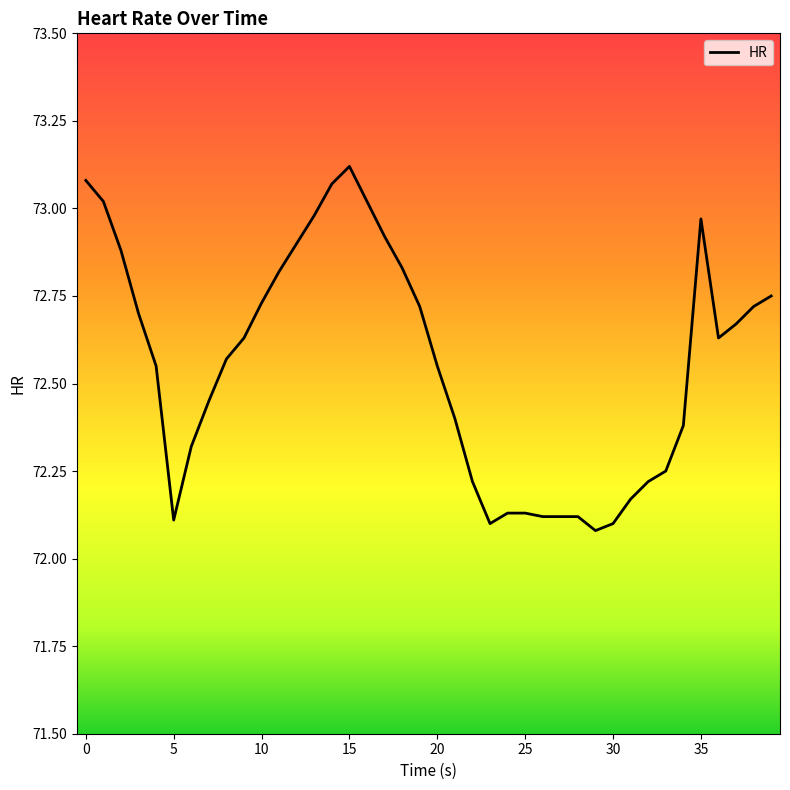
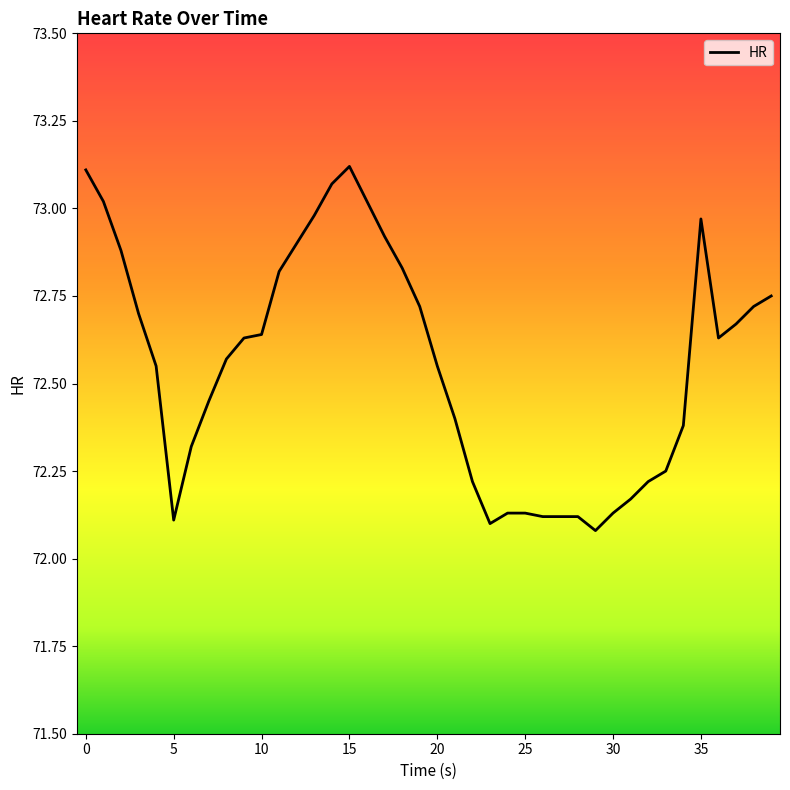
  {
-   "0": 73.08,
+   "0": 73.11,
    "5": 72.11,
-   "10": 72.73,
+   "10": 72.64,
    "15": 73.12,
    "20": 72.55,
    "25": 72.13,
-   "30": 72.10,
+   "30": 72.13,
    "35": 72.97
  }
